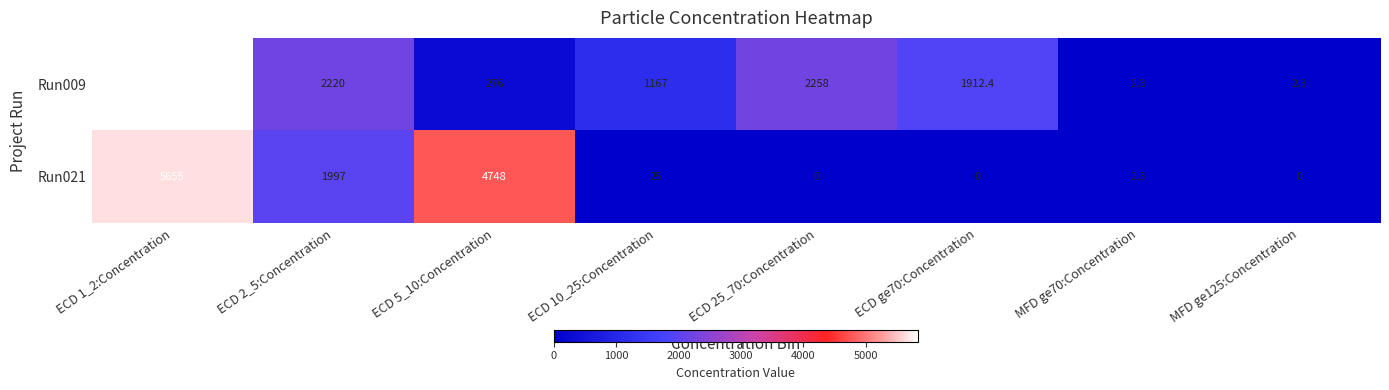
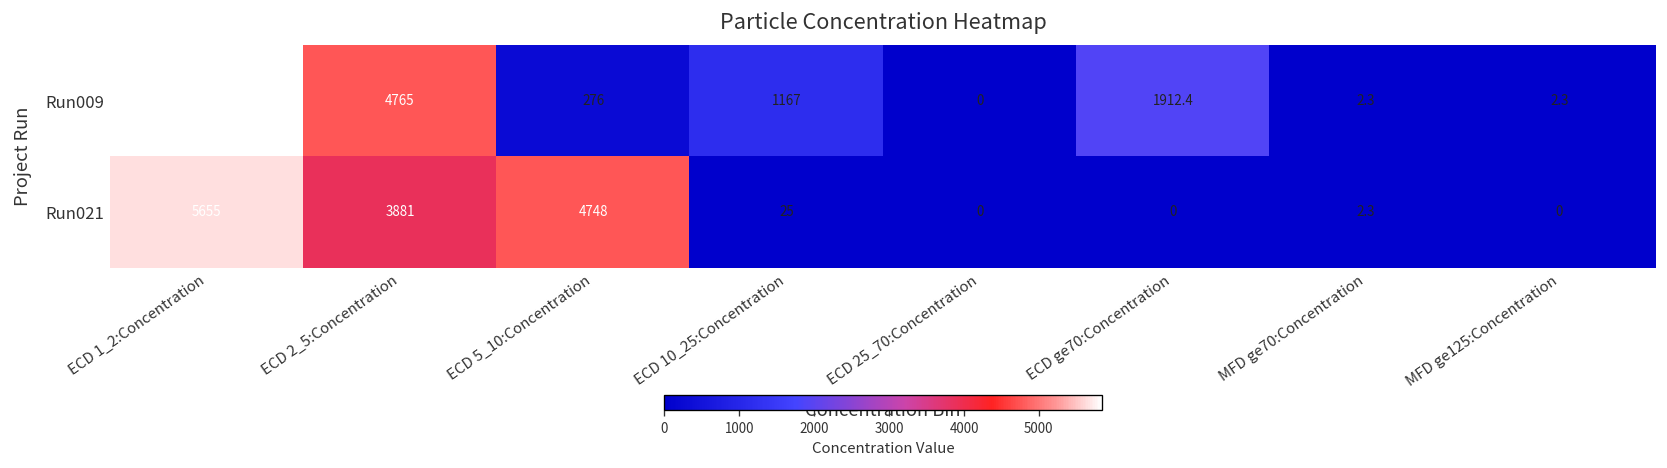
  {
    "Run009": {
-     "ECD 2_5:Concentration": 2220,
+     "ECD 2_5:Concentration": 4765,
      "ECD 5_10:Concentration": 276,
      "ECD 10_25:Concentration": 1167,
-     "ECD 25_70:Concentration": 2258,
+     "ECD 25_70:Concentration": 0,
      "ECD ge70:Concentration": 1912.4,
      "MFD ge70:Concentration": 2.3,
      "MFD ge125:Concentration": 2.3
    },
    "Run021": {
-     "ECD 2_5:Concentration": 1997,
+     "ECD 2_5:Concentration": 3881,
      "ECD 5_10:Concentration": 4748,
      "ECD 10_25:Concentration": 25,
      "ECD 25_70:Concentration": 0,
      "ECD ge70:Concentration": 0,
      "MFD ge70:Concentration": 2.3,
      "MFD ge125:Concentration": 0
    }
  }
